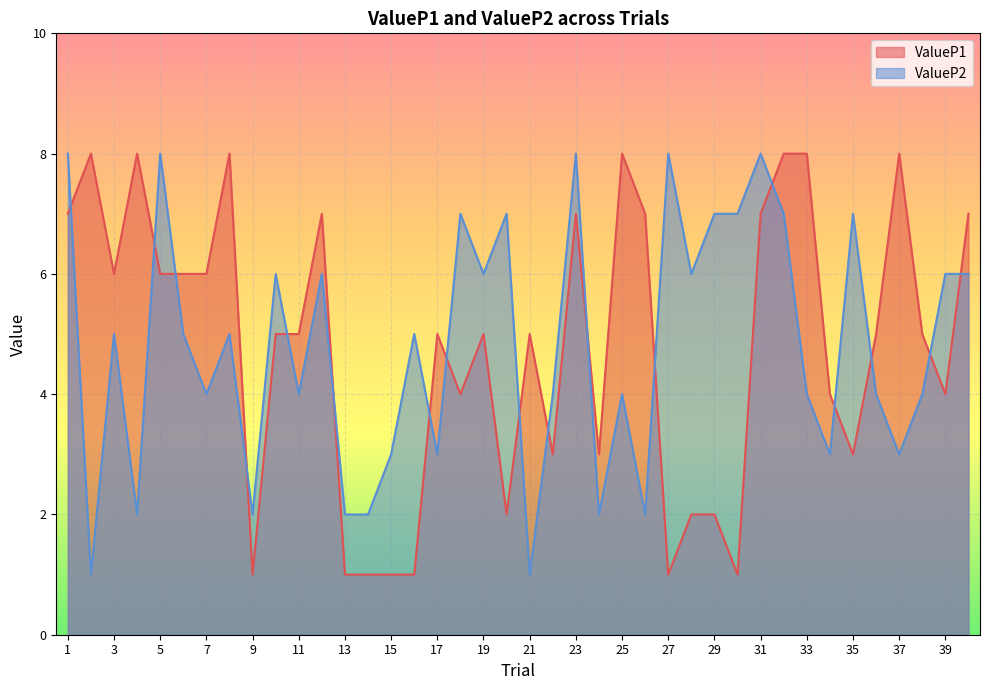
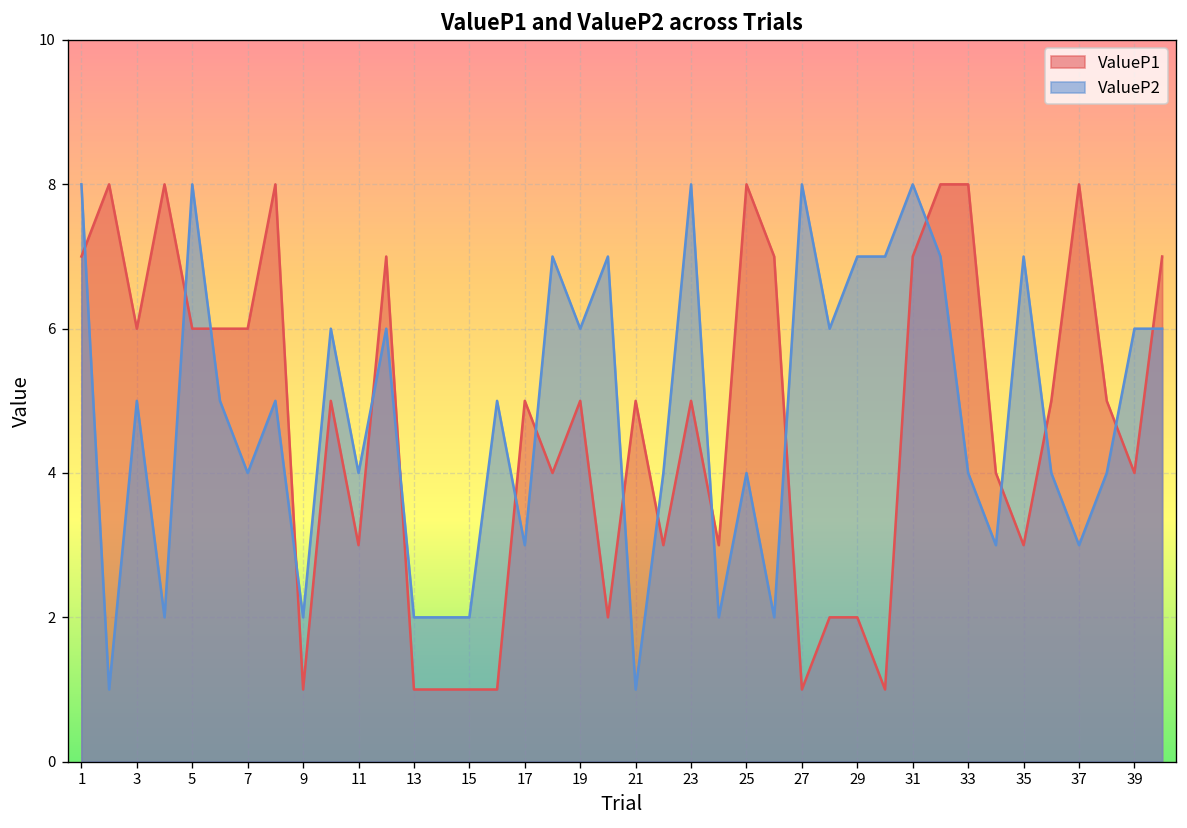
  {
    "ValueP1": {
      "1": 7,
      "3": 6,
      "5": 6,
      "7": 6,
      "9": 1,
-     "11": 5,
+     "11": 3,
      "13": 1,
      "15": 1,
      "17": 5,
      "19": 5,
      "21": 5,
-     "23": 7,
+     "23": 5,
      "25": 8,
      "27": 1,
      "29": 2,
      "31": 7,
      "33": 8,
      "35": 3,
      "37": 8,
      "39": 4
    },
    "ValueP2": {
      "1": 8,
      "3": 5,
      "5": 8,
      "7": 4,
      "9": 2,
      "11": 4,
      "13": 2,
-     "15": 3,
+     "15": 2,
      "17": 3,
      "19": 6,
      "21": 1,
      "23": 8,
      "25": 4,
      "27": 8,
      "29": 7,
      "31": 8,
      "33": 4,
      "35": 7,
      "37": 3,
      "39": 6
    }
  }
